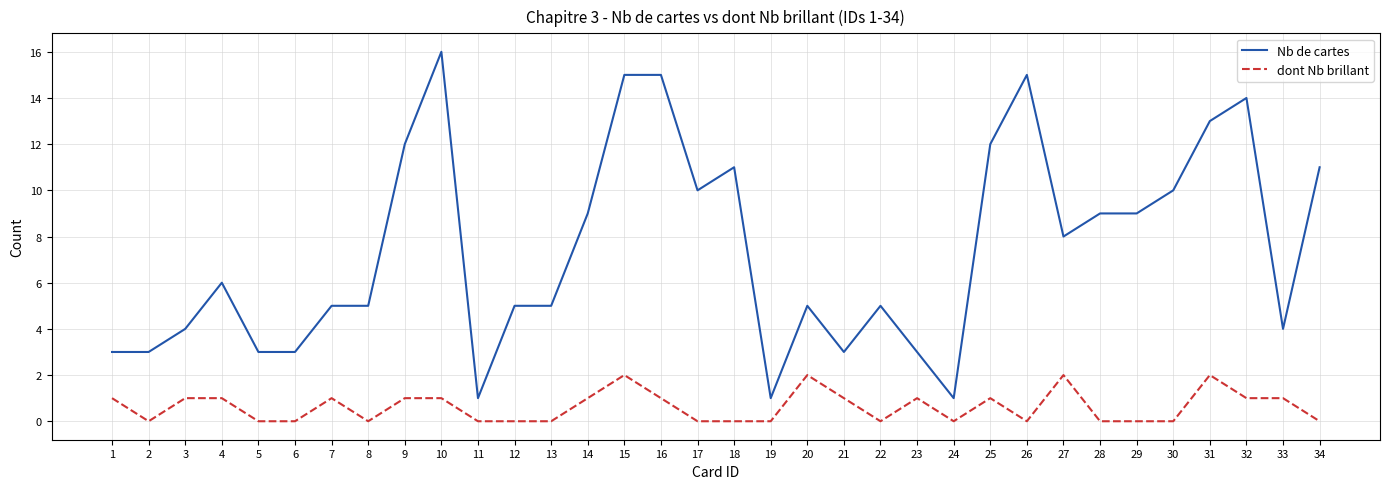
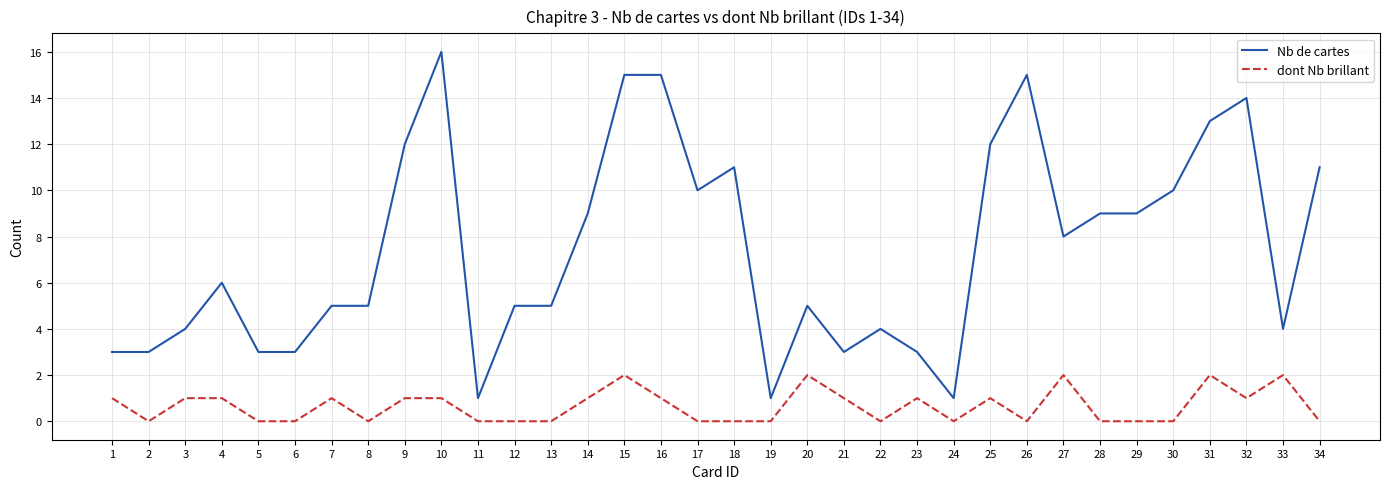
  {
    "Nb de cartes": {
      "1": 3,
      "2": 3,
      "3": 4,
      "4": 6,
      "5": 3,
      "6": 3,
      "7": 5,
      "8": 5,
      "9": 12,
      "10": 16,
      "11": 1,
      "12": 5,
      "13": 5,
      "14": 9,
      "15": 15,
      "16": 15,
      "17": 10,
      "18": 11,
      "19": 1,
      "20": 5,
      "21": 3,
-     "22": 5,
+     "22": 4,
      "23": 3,
      "24": 1,
      "25": 12,
      "26": 15,
      "27": 8,
      "28": 9,
      "29": 9,
      "30": 10,
      "31": 13,
      "32": 14,
      "33": 4,
      "34": 11
    },
    "dont Nb brillant": {
      "1": 1,
      "2": 0,
      "3": 1,
      "4": 1,
      "5": 0,
      "6": 0,
      "7": 1,
      "8": 0,
      "9": 1,
      "10": 1,
      "11": 0,
      "12": 0,
      "13": 0,
      "14": 1,
      "15": 2,
      "16": 1,
      "17": 0,
      "18": 0,
      "19": 0,
      "20": 2,
      "21": 1,
      "22": 0,
      "23": 1,
      "24": 0,
      "25": 1,
      "26": 0,
      "27": 2,
      "28": 0,
      "29": 0,
      "30": 0,
      "31": 2,
      "32": 1,
-     "33": 1,
+     "33": 2,
      "34": 0
    }
  }
